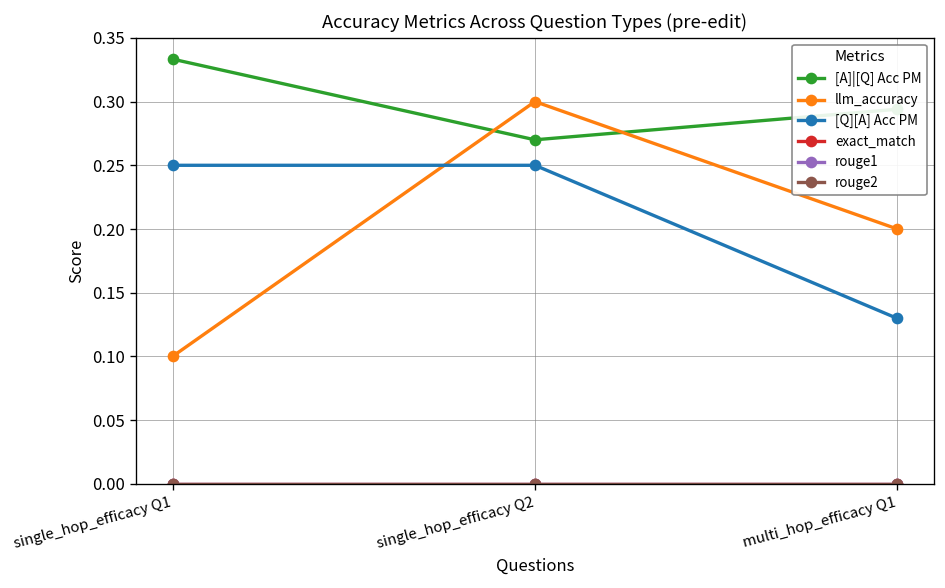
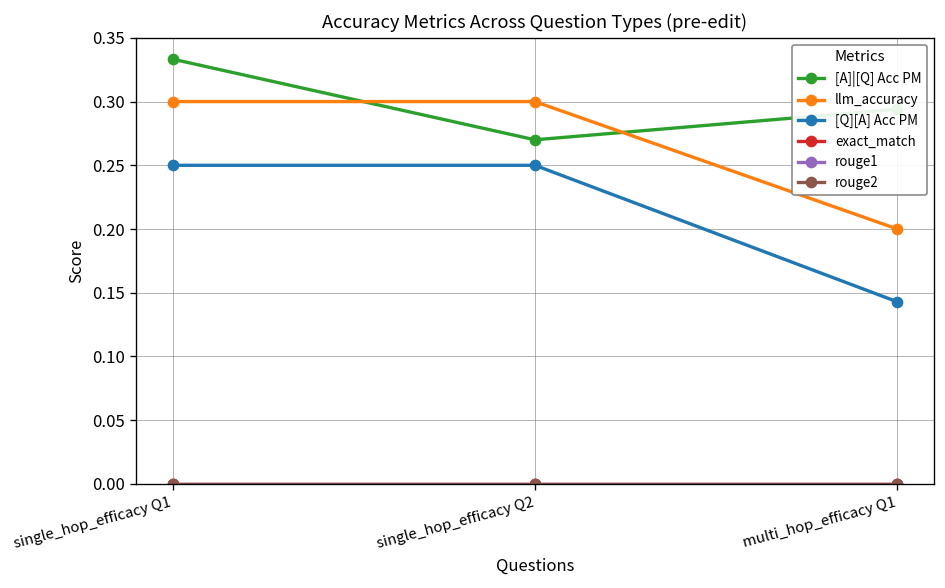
  {
    "[A]|[Q] Acc PM": {
      "single_hop_efficacy Q1": 0.333,
      "single_hop_efficacy Q2": 0.270
    },
    "llm_accuracy": {
-     "single_hop_efficacy Q1": 0.1,
+     "single_hop_efficacy Q1": 0.3,
      "single_hop_efficacy Q2": 0.3,
      "multi_hop_efficacy Q1": 0.2
    },
    "[Q][A] Acc PM": {
      "single_hop_efficacy Q1": 0.250,
      "single_hop_efficacy Q2": 0.250,
-     "multi_hop_efficacy Q1": 0.130
+     "multi_hop_efficacy Q1": 0.143
    },
    "rouge2": {
      "single_hop_efficacy Q1": 0.000,
      "single_hop_efficacy Q2": 0.000,
      "multi_hop_efficacy Q1": 0.000
    }
  }
